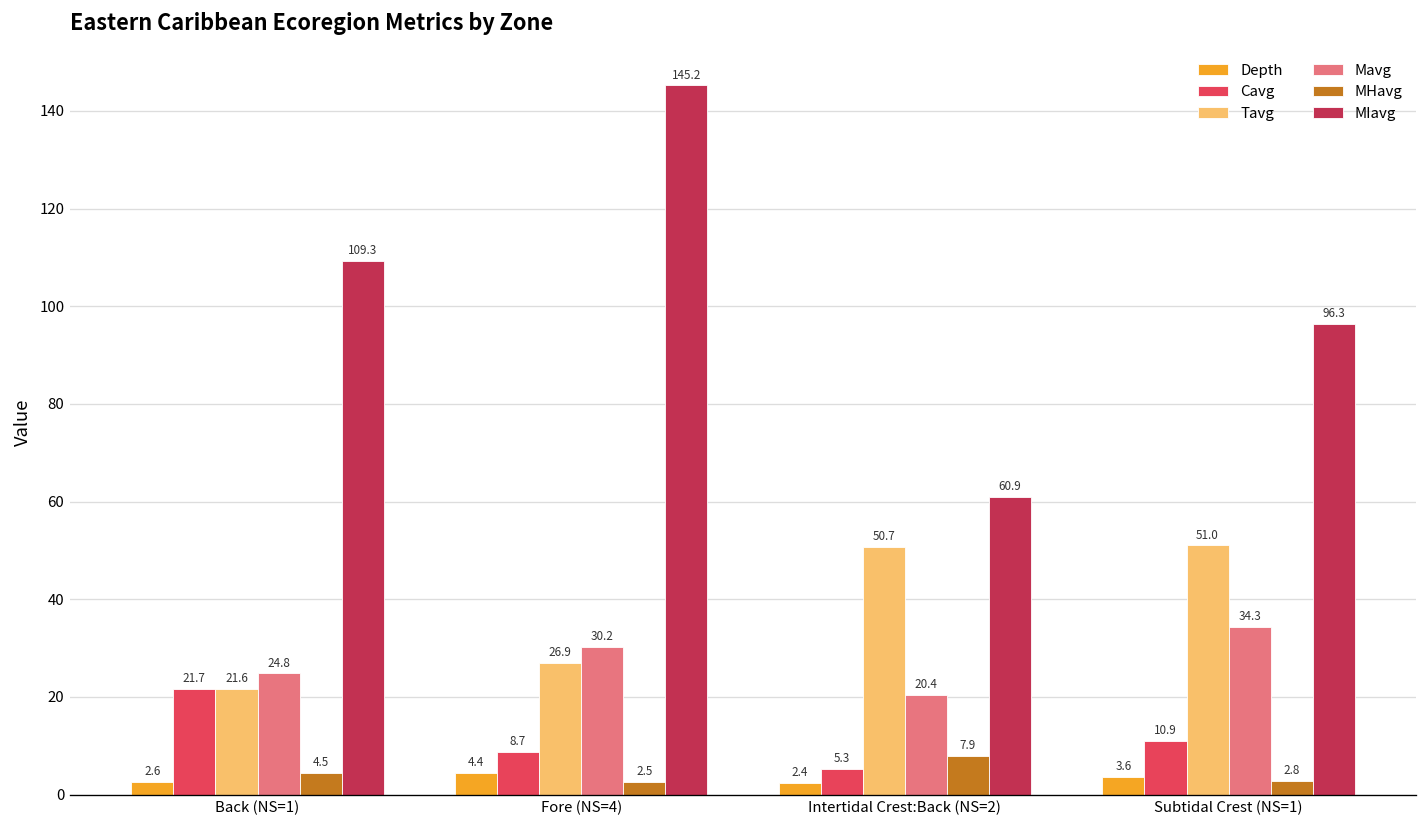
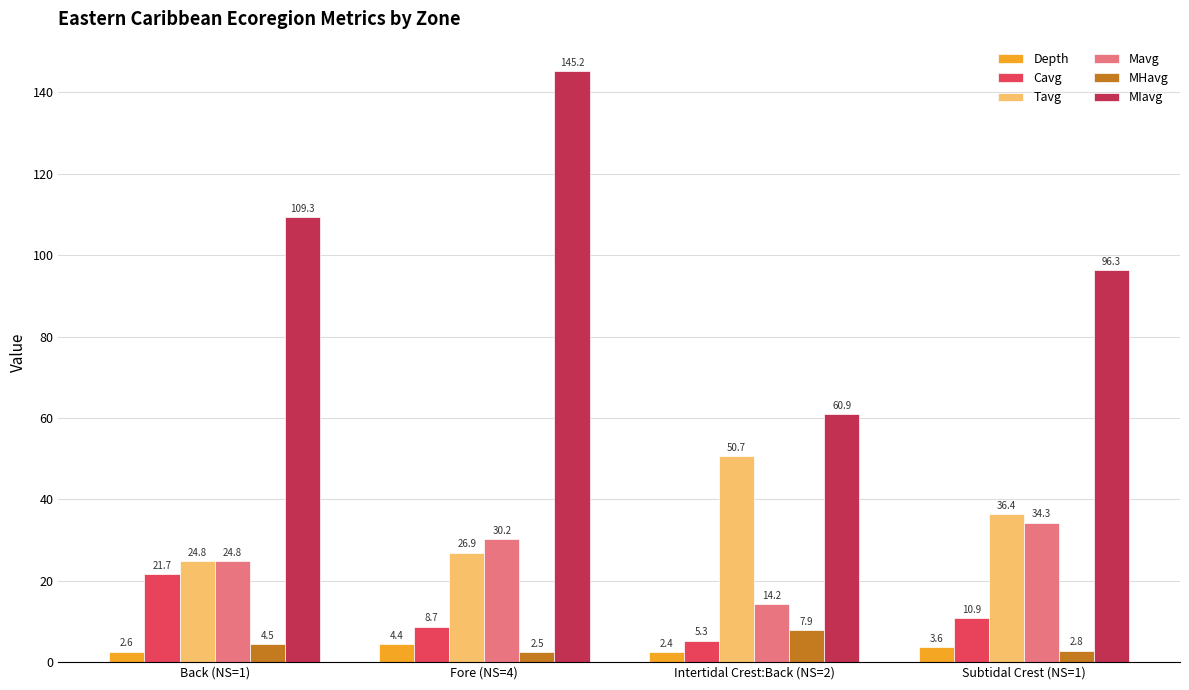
  {
    "Depth": {
      "Back (NS=1)": 2.6,
      "Fore (NS=4)": 4.4,
      "Intertidal Crest:Back (NS=2)": 2.4,
      "Subtidal Crest (NS=1)": 3.6
    },
    "Tavg": {
-     "Back (NS=1)": 21.6,
+     "Back (NS=1)": 24.8,
      "Fore (NS=4)": 26.9,
      "Intertidal Crest:Back (NS=2)": 50.7,
-     "Subtidal Crest (NS=1)": 51.0
+     "Subtidal Crest (NS=1)": 36.4
    },
    "Mavg": {
      "Back (NS=1)": 24.8,
      "Fore (NS=4)": 30.2,
-     "Intertidal Crest:Back (NS=2)": 20.4,
+     "Intertidal Crest:Back (NS=2)": 14.2,
      "Subtidal Crest (NS=1)": 34.3
    },
    "MHavg": {
      "Back (NS=1)": 4.5,
      "Fore (NS=4)": 2.5,
      "Intertidal Crest:Back (NS=2)": 7.9,
      "Subtidal Crest (NS=1)": 2.8
    }
  }
